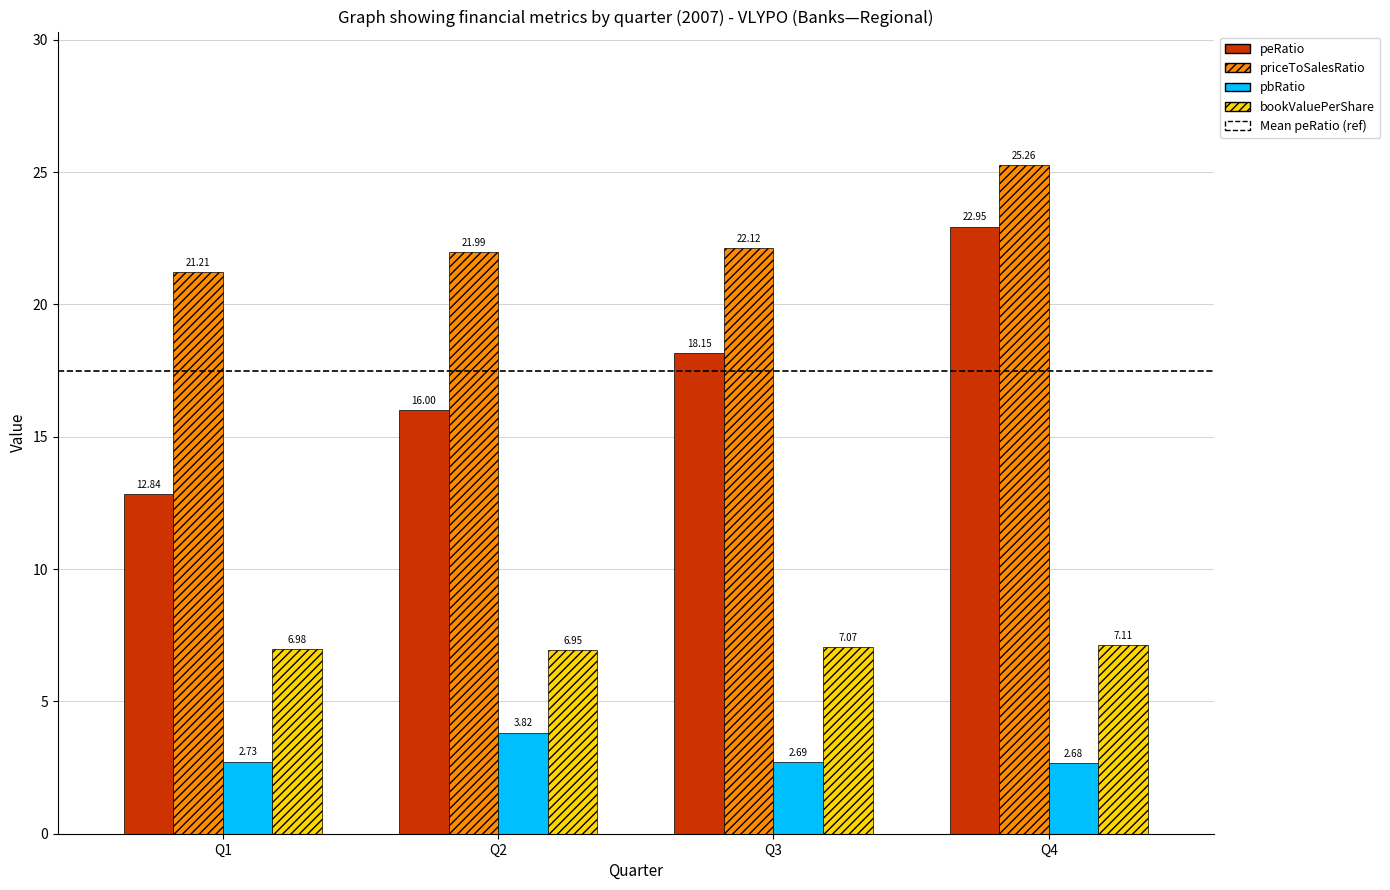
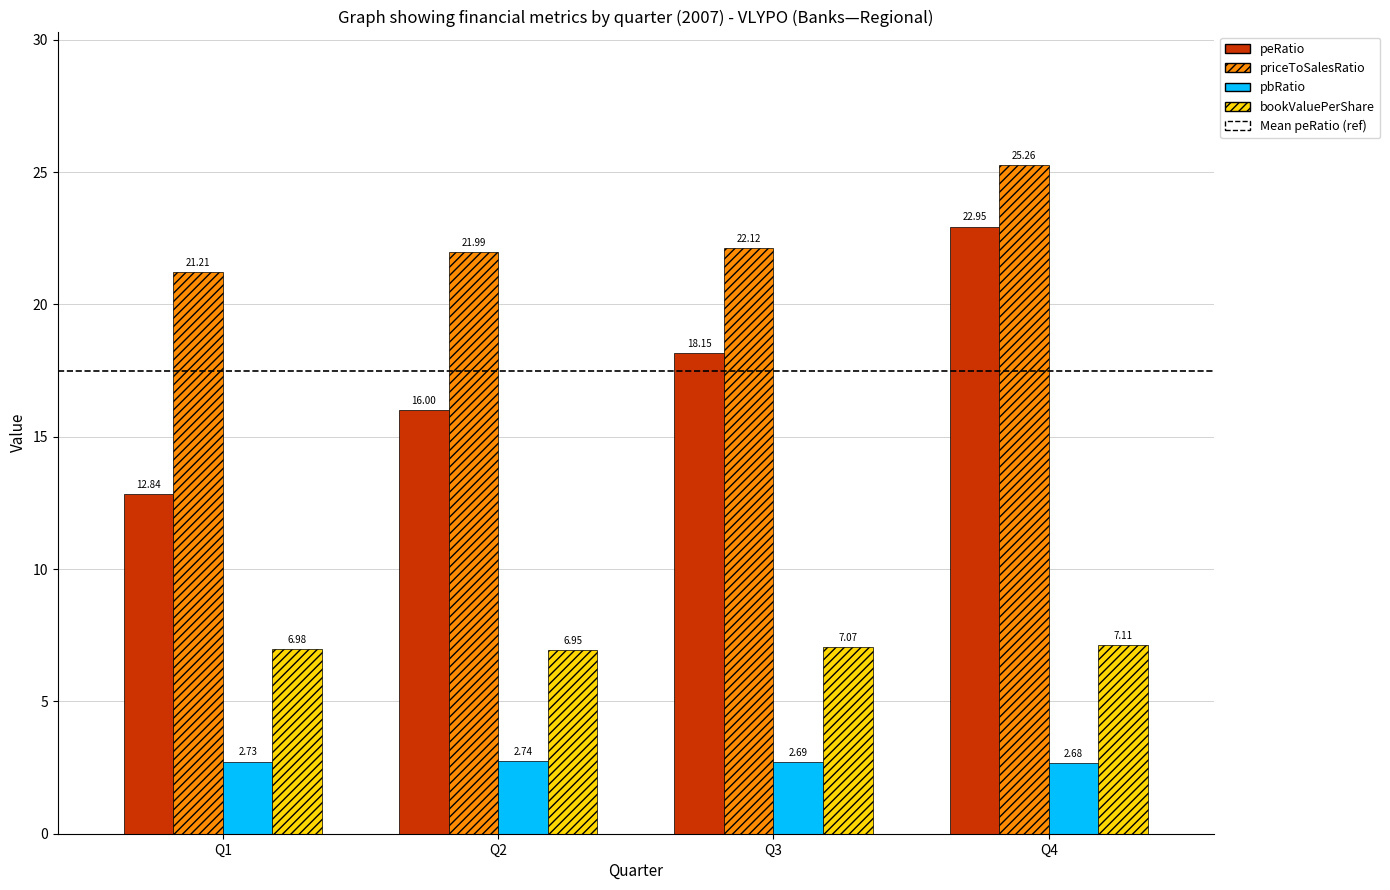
  {
    "peRatio": {
      "Q1": 12.84,
      "Q2": 16.00,
      "Q3": 18.15,
      "Q4": 22.95
    },
    "priceToSalesRatio": {
      "Q1": 21.21,
      "Q2": 21.99,
      "Q3": 22.12,
      "Q4": 25.26
    },
    "pbRatio": {
      "Q1": 2.73,
-     "Q2": 3.82,
+     "Q2": 2.74,
      "Q3": 2.69,
      "Q4": 2.68
    },
    "bookValuePerShare": {
      "Q1": 6.98,
      "Q2": 6.95,
      "Q3": 7.07,
      "Q4": 7.11
    }
  }
